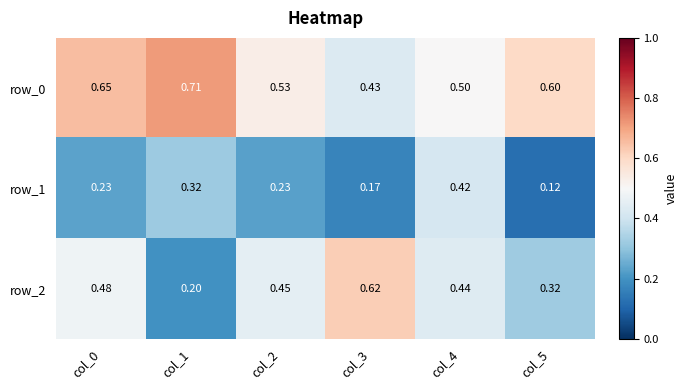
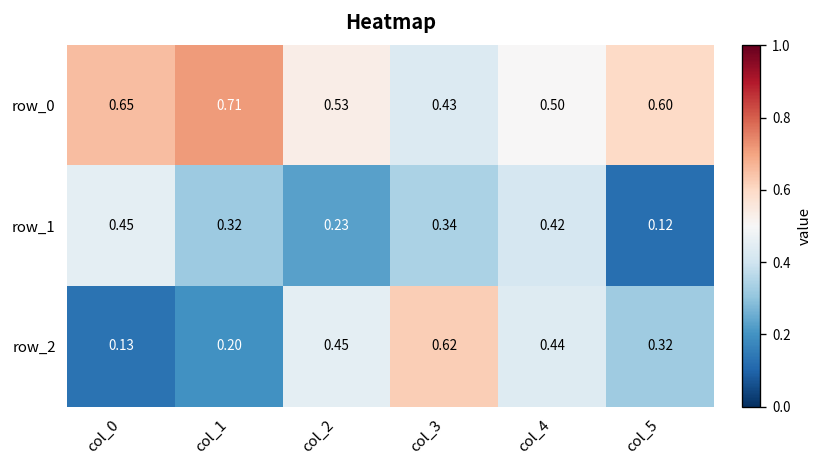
  {
    "row_0": {
      "col_0": 0.65,
      "col_1": 0.71,
      "col_2": 0.53,
      "col_3": 0.43,
      "col_4": 0.50,
      "col_5": 0.60
    },
    "row_1": {
-     "col_0": 0.23,
+     "col_0": 0.45,
      "col_1": 0.32,
      "col_2": 0.23,
-     "col_3": 0.17,
+     "col_3": 0.34,
      "col_4": 0.42,
      "col_5": 0.12
    },
    "row_2": {
-     "col_0": 0.48,
+     "col_0": 0.13,
      "col_1": 0.20,
      "col_2": 0.45,
      "col_3": 0.62,
      "col_4": 0.44,
      "col_5": 0.32
    }
  }
